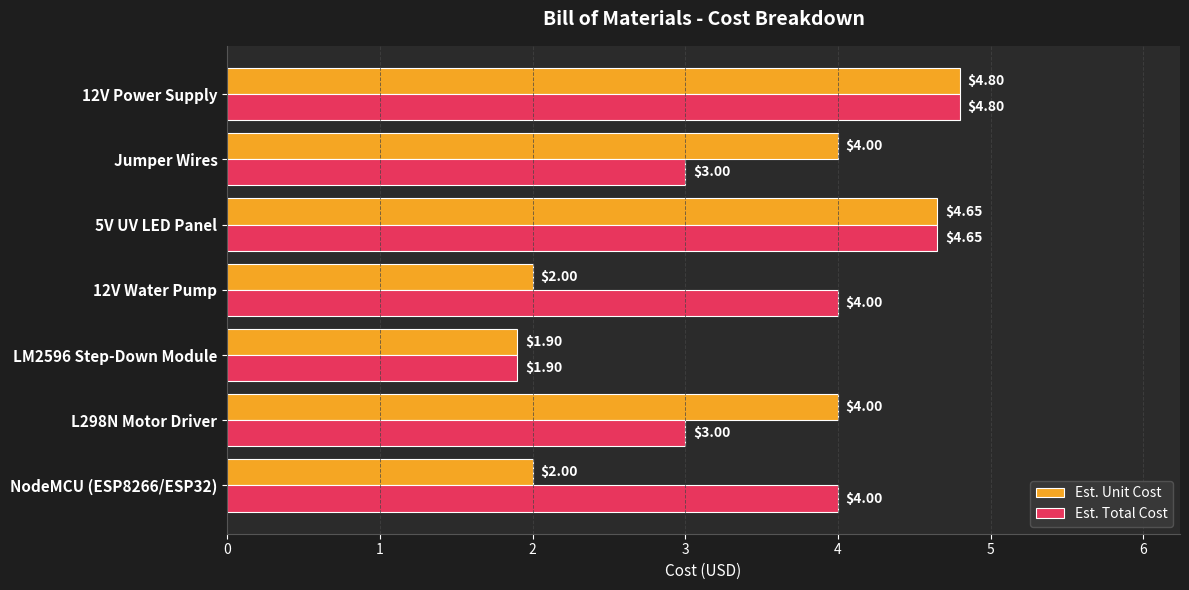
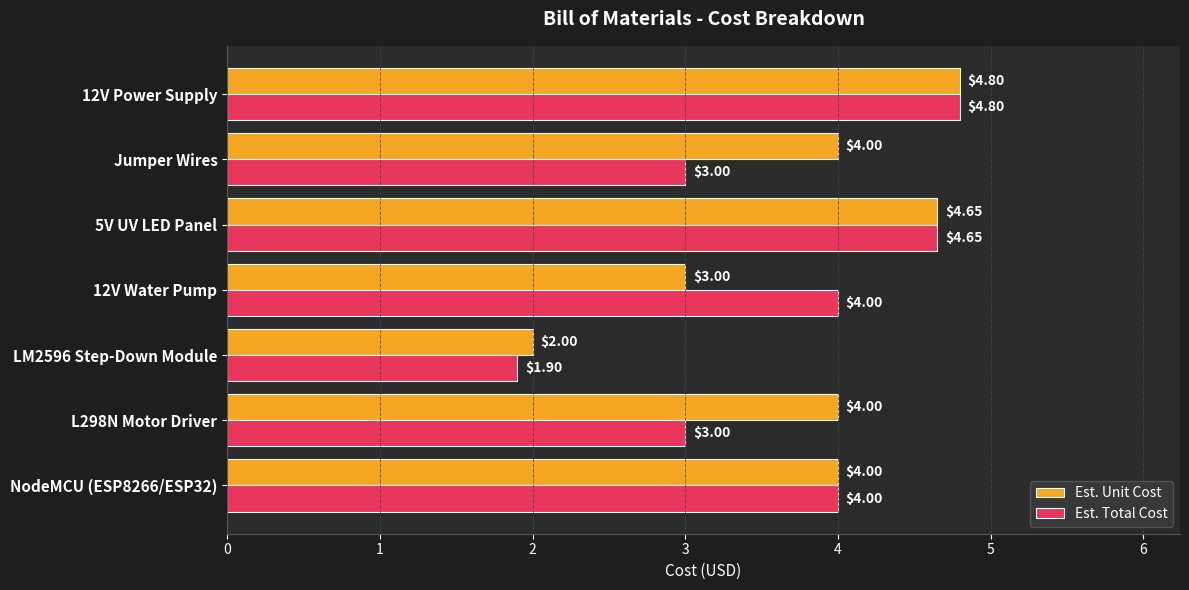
  {
    "Est. Unit Cost": {
      "12V Power Supply": "$4.80",
      "Jumper Wires": "$4.00",
      "5V UV LED Panel": "$4.65",
-     "12V Water Pump": "$2.00",
-     "LM2596 Step-Down Module": "$1.90",
+     "12V Water Pump": "$3.00",
+     "LM2596 Step-Down Module": "$2.00",
      "L298N Motor Driver": "$4.00",
-     "NodeMCU (ESP8266/ESP32)": "$2.00"
+     "NodeMCU (ESP8266/ESP32)": "$4.00"
    },
    "Est. Total Cost": {
      "12V Power Supply": "$4.80",
      "Jumper Wires": "$3.00",
      "5V UV LED Panel": "$4.65",
      "12V Water Pump": "$4.00",
      "LM2596 Step-Down Module": "$1.90",
      "L298N Motor Driver": "$3.00",
      "NodeMCU (ESP8266/ESP32)": "$4.00"
    }
  }
